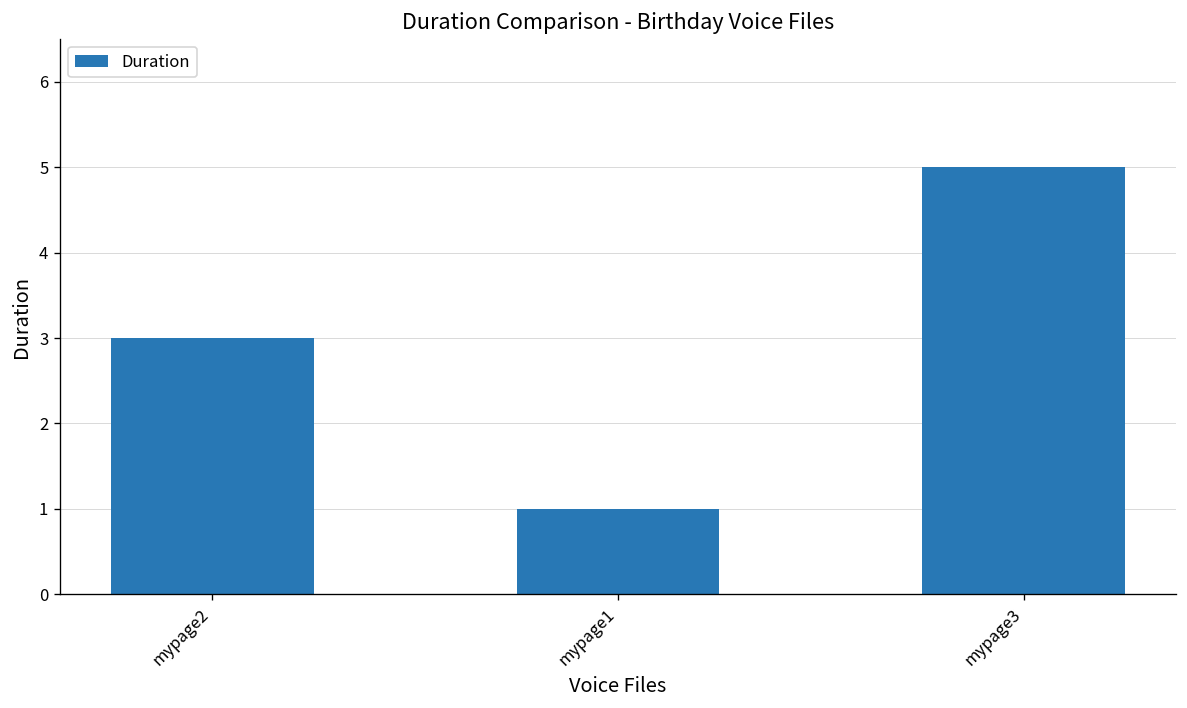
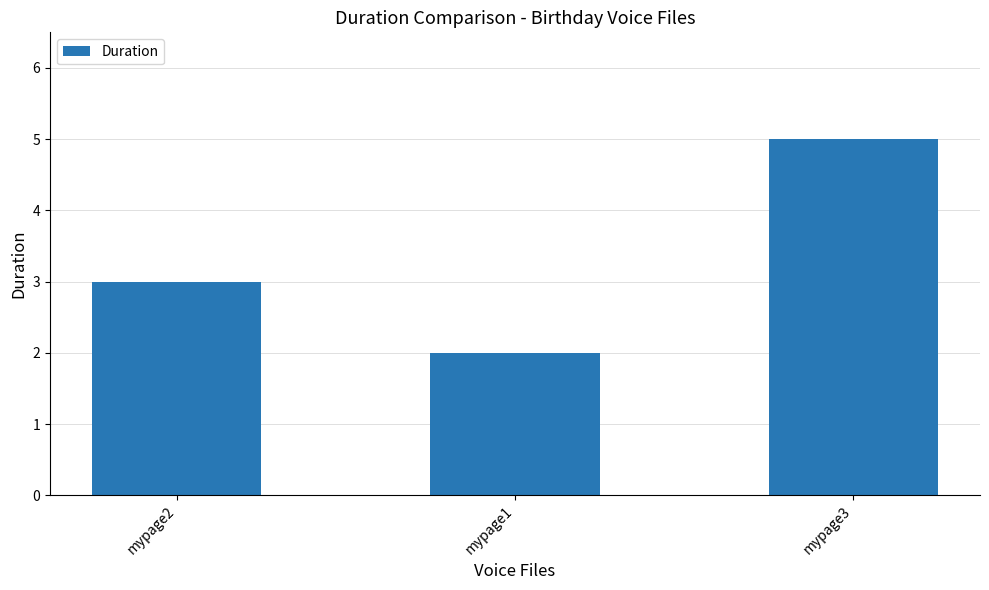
  {
    "mypage2": 3,
-   "mypage1": 1,
+   "mypage1": 2,
    "mypage3": 5
  }
